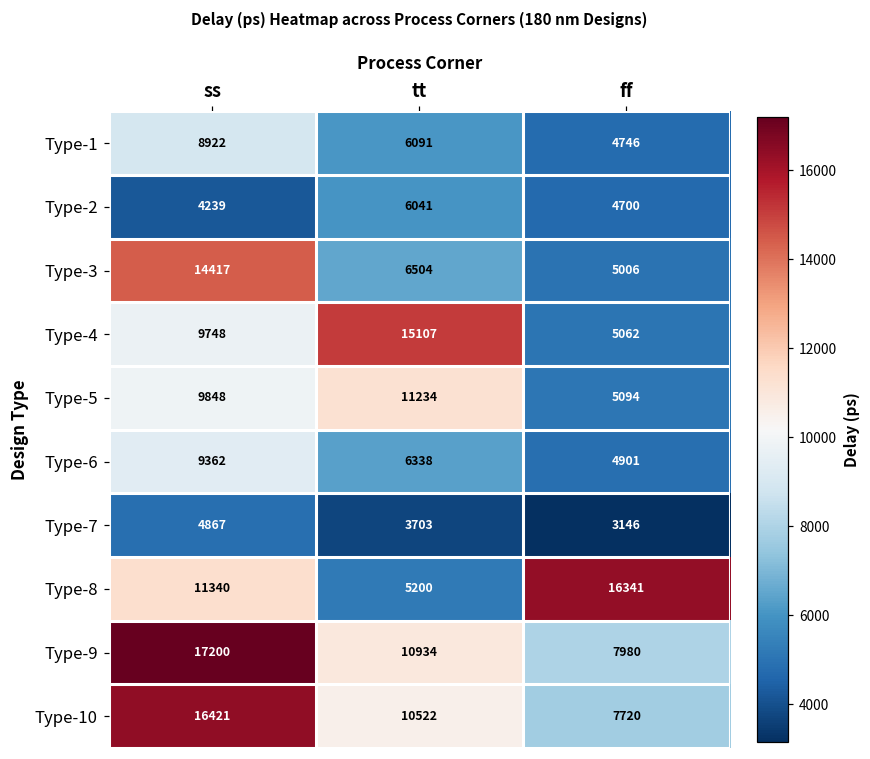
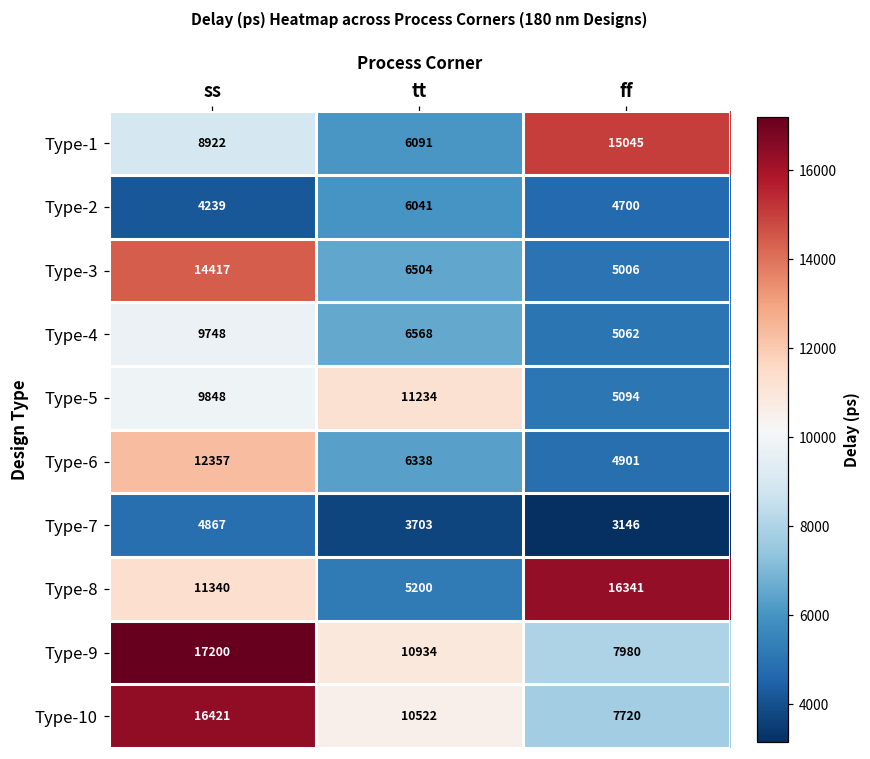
  {
    "Type-1": {
      "ss": 8922,
      "tt": 6091,
-     "ff": 4746
+     "ff": 15045
    },
    "Type-2": {
      "ss": 4239,
      "tt": 6041,
      "ff": 4700
    },
    "Type-3": {
      "ss": 14417,
      "tt": 6504,
      "ff": 5006
    },
    "Type-4": {
      "ss": 9748,
-     "tt": 15107,
+     "tt": 6568,
      "ff": 5062
    },
    "Type-5": {
      "ss": 9848,
      "tt": 11234,
      "ff": 5094
    },
    "Type-6": {
-     "ss": 9362,
+     "ss": 12357,
      "tt": 6338,
      "ff": 4901
    },
    "Type-7": {
      "ss": 4867,
      "tt": 3703,
      "ff": 3146
    },
    "Type-8": {
      "ss": 11340,
      "tt": 5200,
      "ff": 16341
    },
    "Type-9": {
      "ss": 17200,
      "tt": 10934,
      "ff": 7980
    },
    "Type-10": {
      "ss": 16421,
      "tt": 10522,
      "ff": 7720
    }
  }
